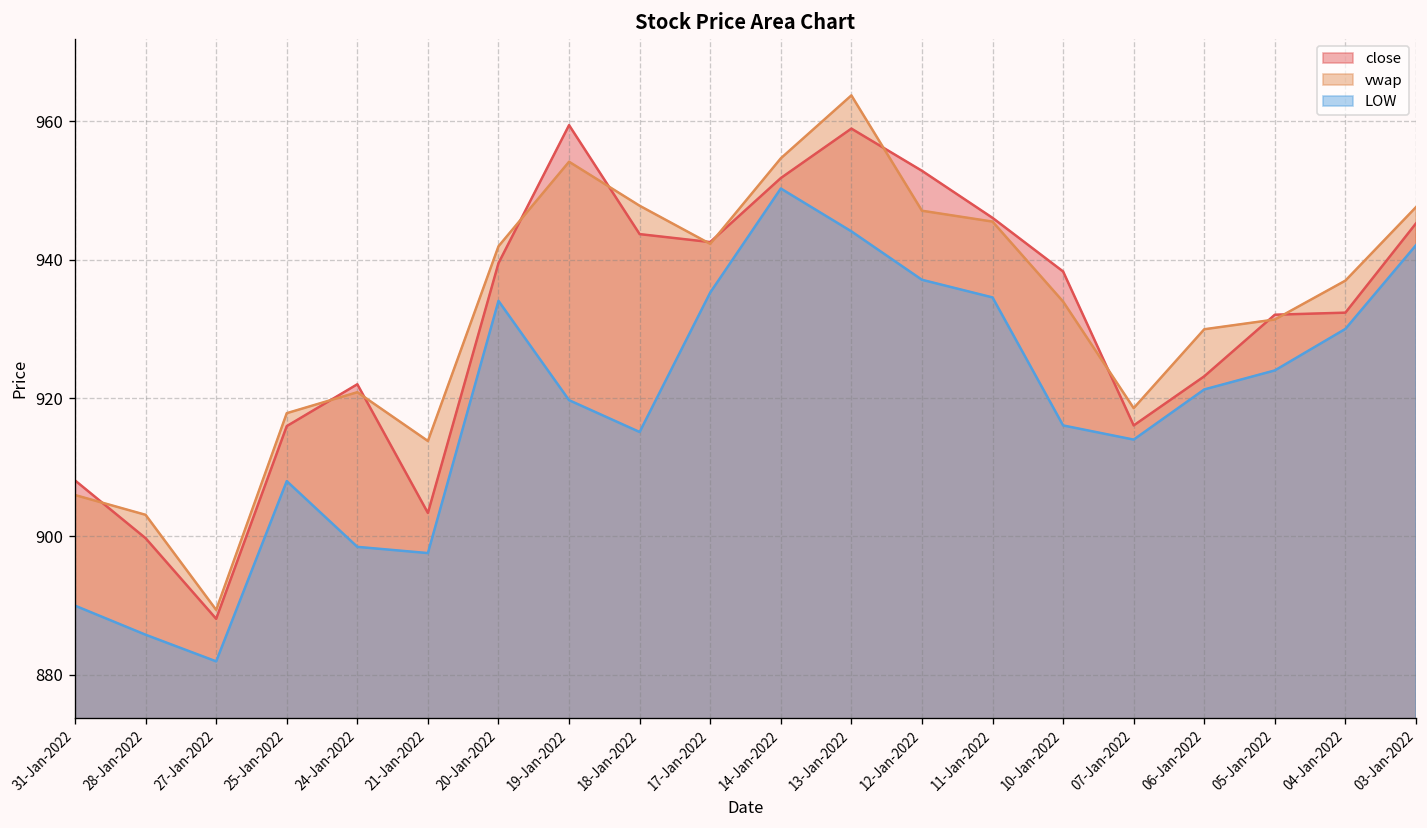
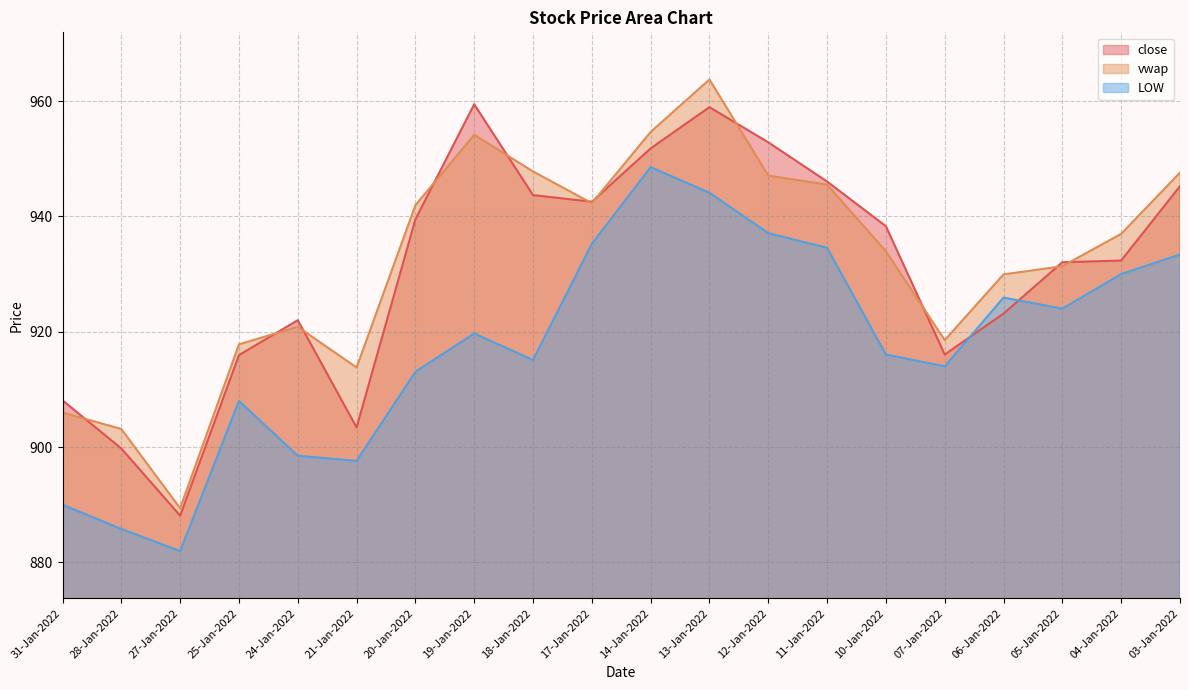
  {
    "LOW": {
      "31-Jan-2022": 890,
      "28-Jan-2022": 886,
      "27-Jan-2022": 882,
      "25-Jan-2022": 908,
      "24-Jan-2022": 899,
      "21-Jan-2022": 898,
-     "20-Jan-2022": 934,
+     "20-Jan-2022": 913,
      "19-Jan-2022": 920,
      "18-Jan-2022": 915,
      "17-Jan-2022": 935,
-     "14-Jan-2022": 950,
+     "14-Jan-2022": 949,
      "13-Jan-2022": 944,
      "12-Jan-2022": 937,
      "11-Jan-2022": 935,
      "10-Jan-2022": 916,
      "07-Jan-2022": 914,
-     "06-Jan-2022": 921,
+     "06-Jan-2022": 926,
      "05-Jan-2022": 924,
      "04-Jan-2022": 930,
-     "03-Jan-2022": 942
+     "03-Jan-2022": 933
    }
  }
